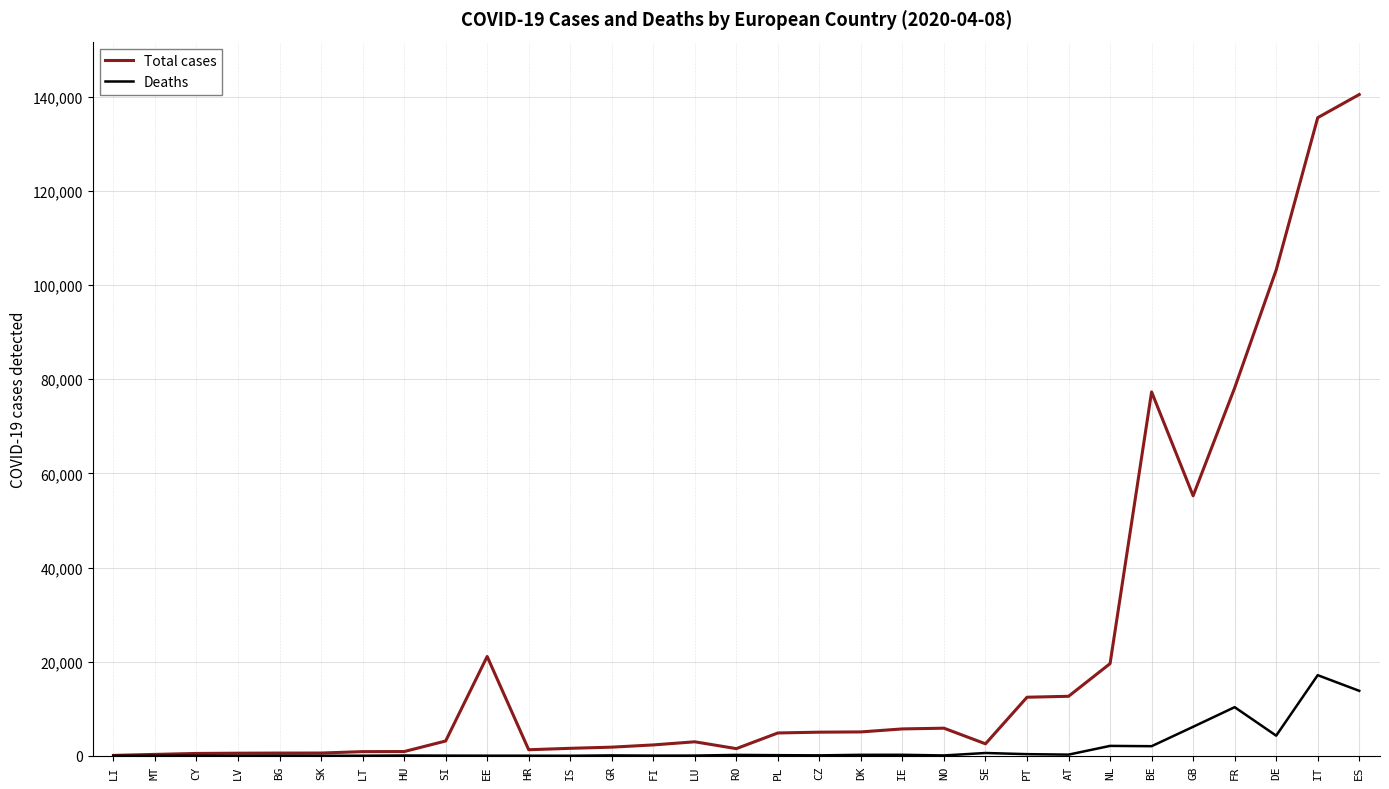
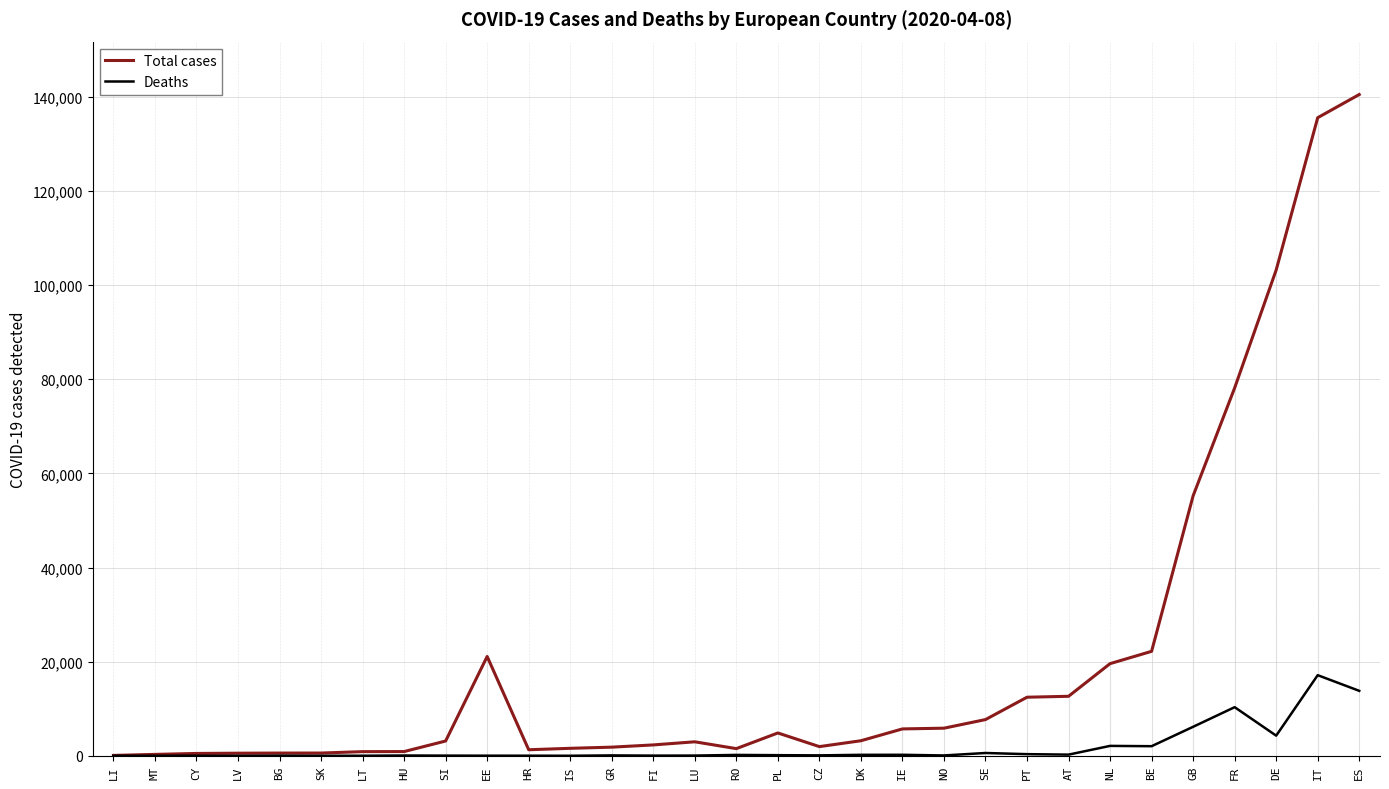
  {
    "Total cases": {
-     "CZ": "5,000",
-     "DK": "5,000",
-     "SE": "3,000",
-     "BE": "77,000"
+     "CZ": "2,000",
+     "DK": "3,000",
+     "SE": "8,000",
+     "BE": "22,000"
    },
    "Deaths": {
      "SE": "1,000",
      "NL": "2,000",
      "BE": "2,000",
      "GB": "6,000",
      "FR": "10,000",
      "DE": "4,000",
      "IT": "17,000",
      "ES": "14,000"
    }
  }
